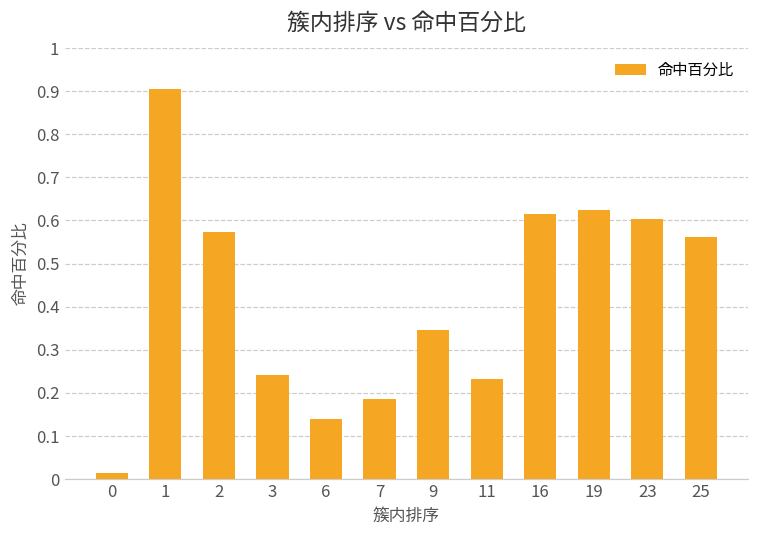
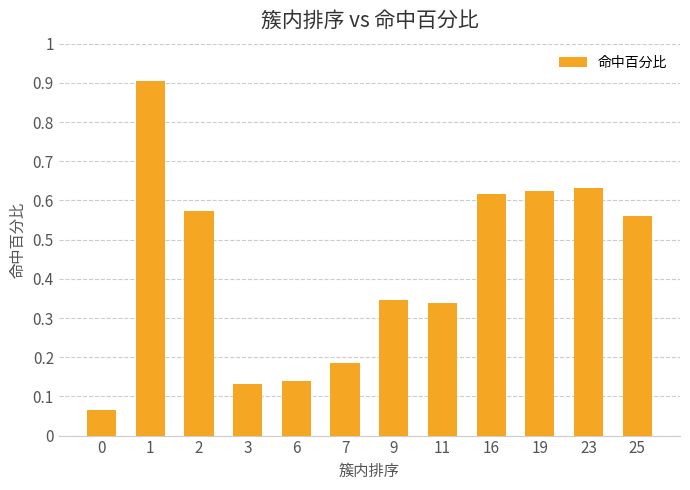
  {
-   "0": 0.01,
+   "0": 0.07,
    "1": 0.90,
    "2": 0.57,
-   "3": 0.24,
+   "3": 0.13,
    "6": 0.14,
    "7": 0.19,
    "9": 0.35,
-   "11": 0.23,
+   "11": 0.34,
    "16": 0.62,
    "19": 0.63,
-   "23": 0.60,
+   "23": 0.63,
    "25": 0.56
  }
